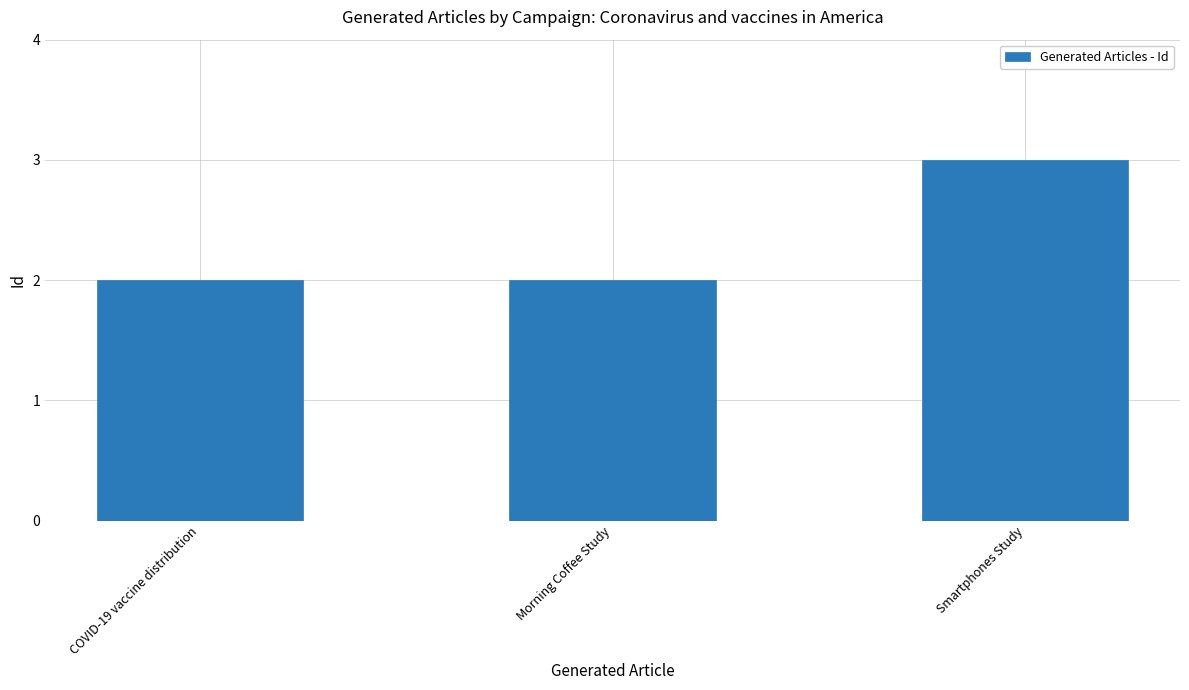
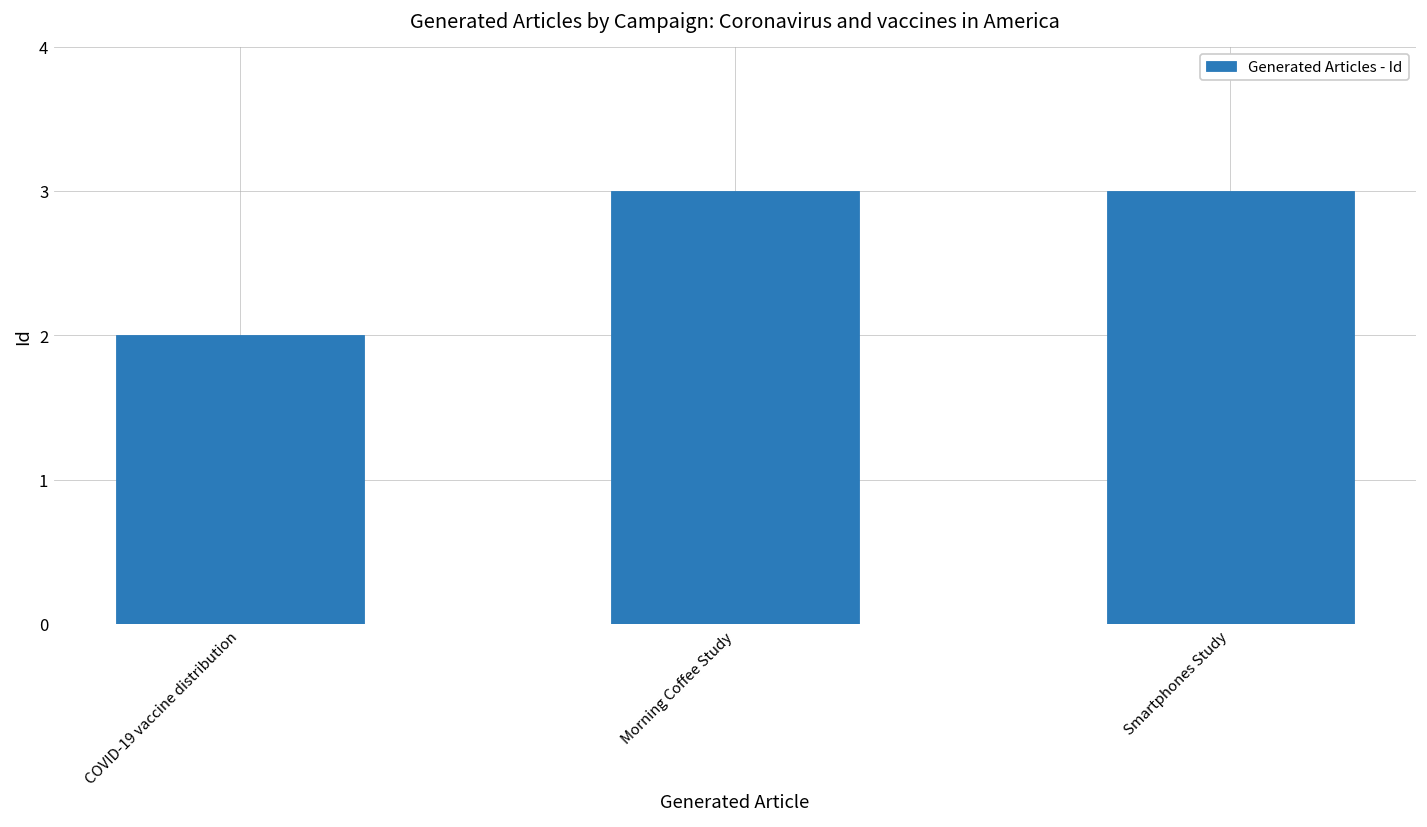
  {
    "COVID-19 vaccine distribution": 2,
-   "Morning Coffee Study": 2,
+   "Morning Coffee Study": 3,
    "Smartphones Study": 3
  }
